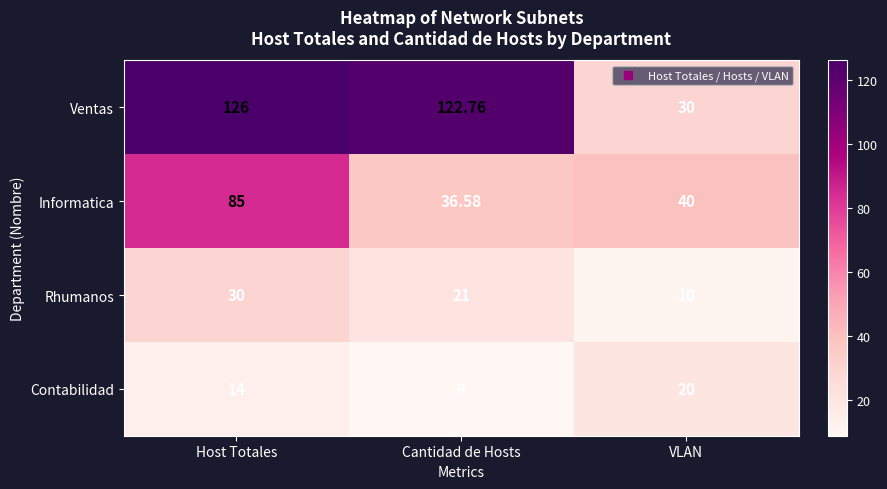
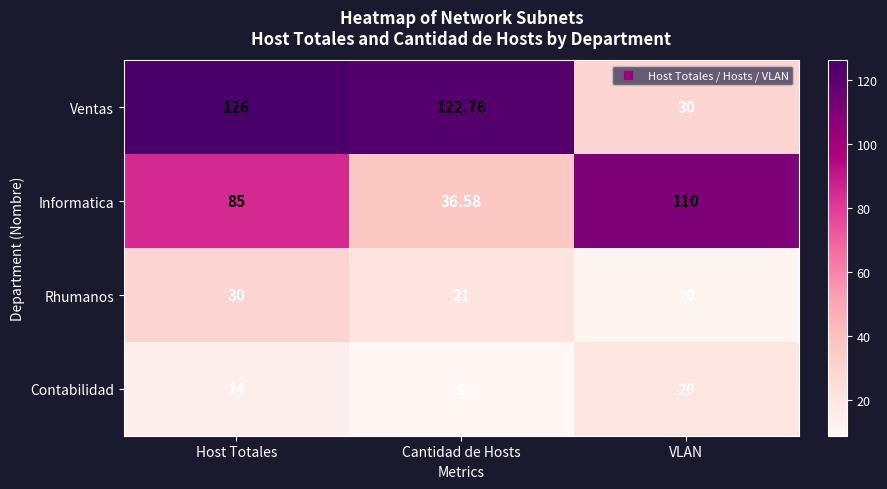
  {
    "Ventas": {
      "Host Totales": 126,
      "Cantidad de Hosts": 122.76
    },
    "Informatica": {
      "Host Totales": 85,
      "Cantidad de Hosts": 36.58,
-     "VLAN": 40
+     "VLAN": 110
    }
  }
